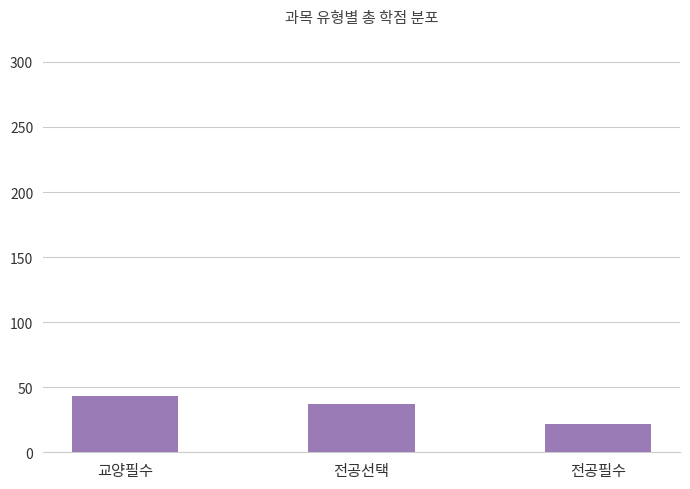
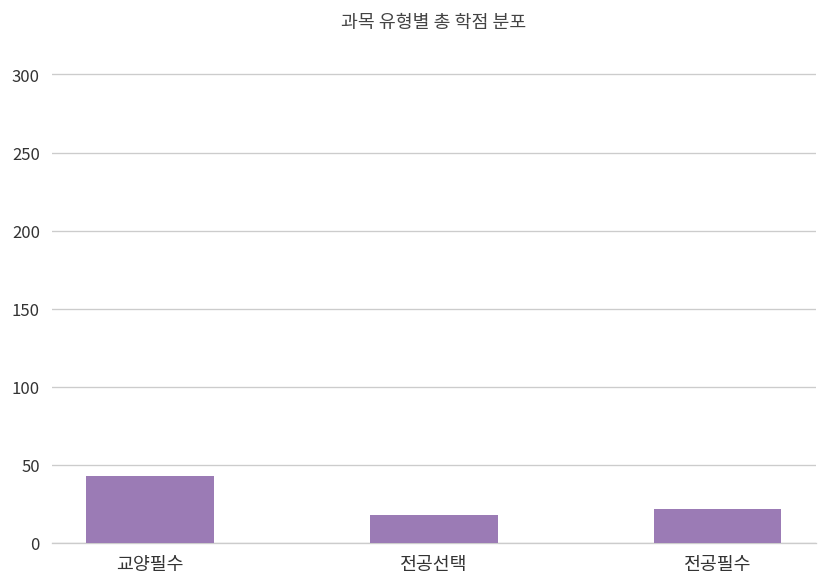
  {
    "교양필수": 43,
-   "전공선택": 37,
+   "전공선택": 18,
    "전공필수": 22
  }
